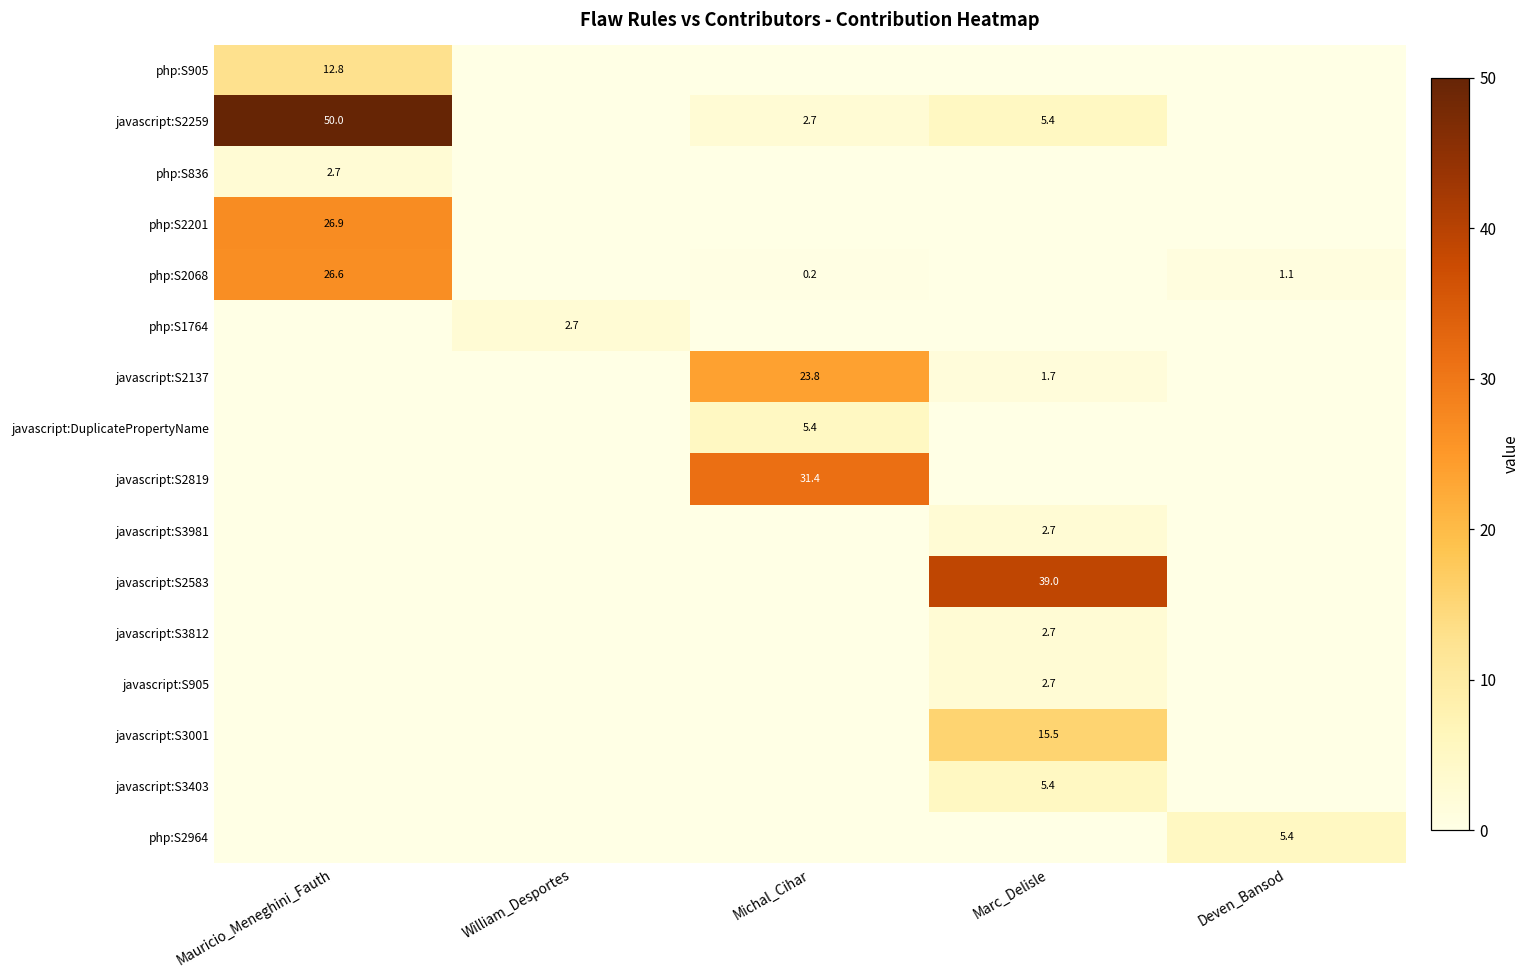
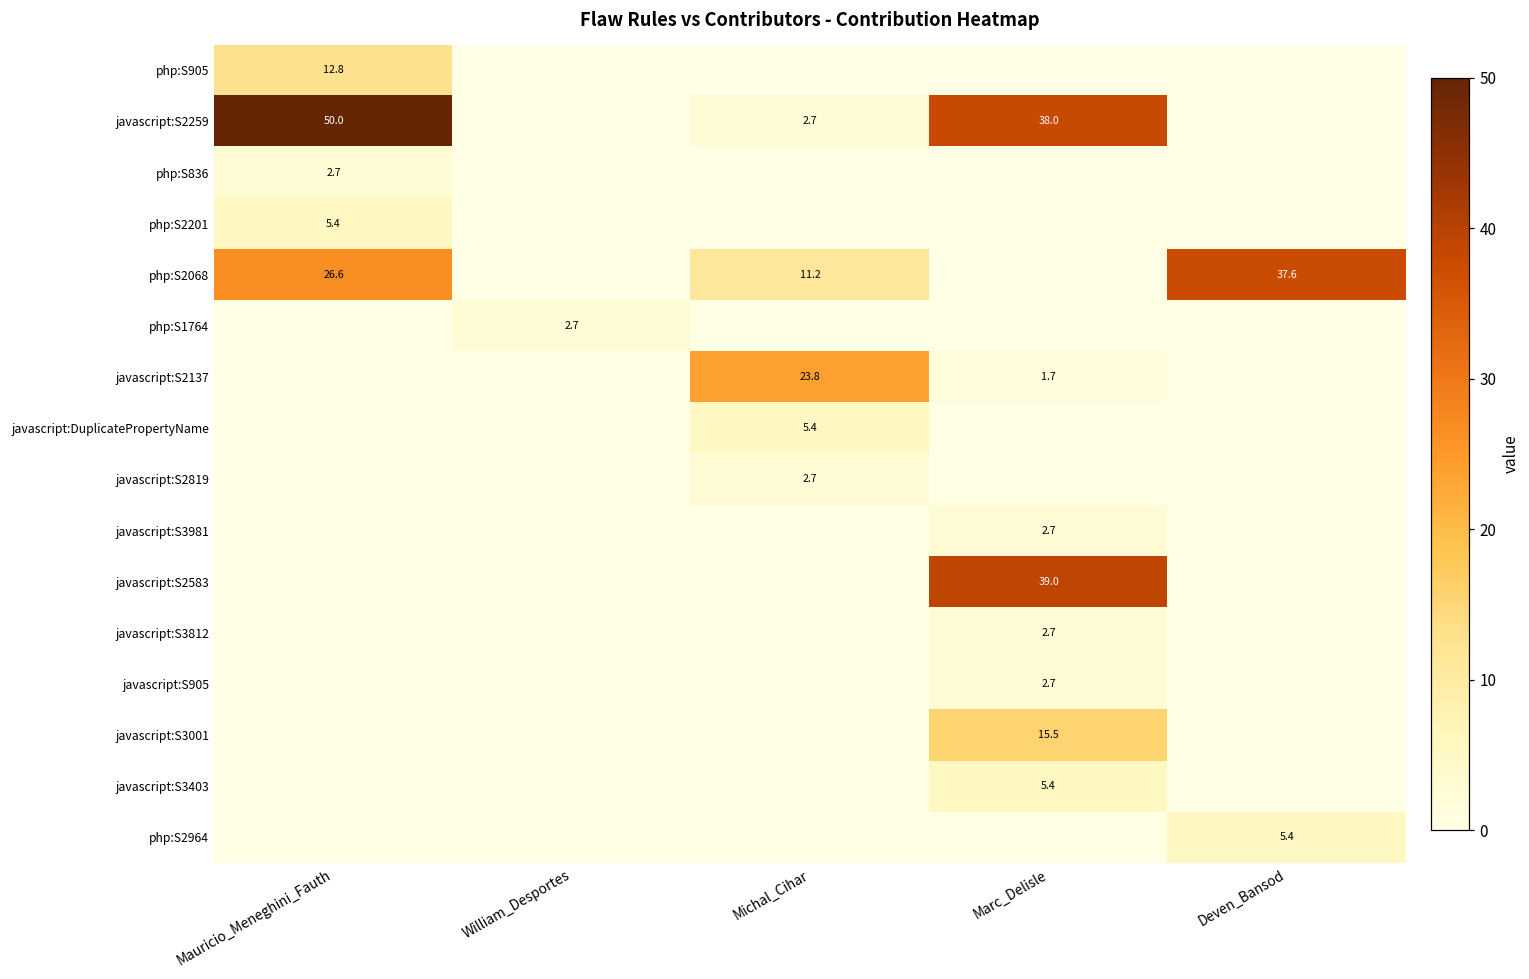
  {
    "php:S905": {
      "Mauricio_Meneghini_Fauth": 12.8
    },
    "javascript:S2259": {
      "Mauricio_Meneghini_Fauth": 50.0,
      "Michal_Cihar": 2.7,
-     "Marc_Delisle": 5.4
+     "Marc_Delisle": 38.0
    },
    "php:S836": {
      "Mauricio_Meneghini_Fauth": 2.7
    },
    "php:S2201": {
-     "Mauricio_Meneghini_Fauth": 26.9
+     "Mauricio_Meneghini_Fauth": 5.4
    },
    "php:S2068": {
      "Mauricio_Meneghini_Fauth": 26.6,
-     "Michal_Cihar": 0.2,
-     "Deven_Bansod": 1.1
+     "Michal_Cihar": 11.2,
+     "Deven_Bansod": 37.6
    },
    "php:S1764": {
      "William_Desportes": 2.7
    },
    "javascript:S2137": {
      "Michal_Cihar": 23.8,
      "Marc_Delisle": 1.7
    },
    "javascript:DuplicatePropertyName": {
      "Michal_Cihar": 5.4
    },
    "javascript:S2819": {
-     "Michal_Cihar": 31.4
+     "Michal_Cihar": 2.7
    },
    "javascript:S3981": {
      "Marc_Delisle": 2.7
    },
    "javascript:S2583": {
      "Marc_Delisle": 39.0
    },
    "javascript:S3812": {
      "Marc_Delisle": 2.7
    },
    "javascript:S905": {
      "Marc_Delisle": 2.7
    },
    "javascript:S3001": {
      "Marc_Delisle": 15.5
    },
    "javascript:S3403": {
      "Marc_Delisle": 5.4
    },
    "php:S2964": {
      "Deven_Bansod": 5.4
    }
  }
